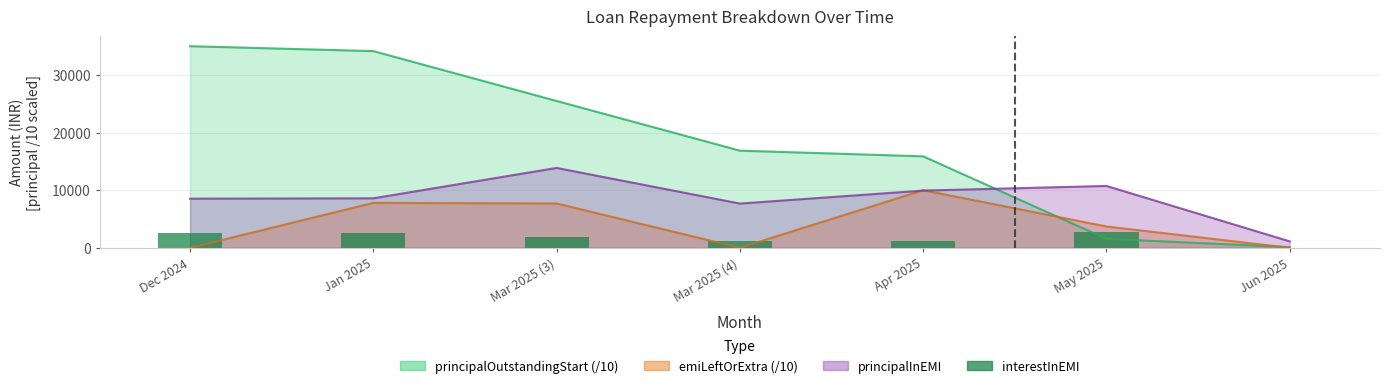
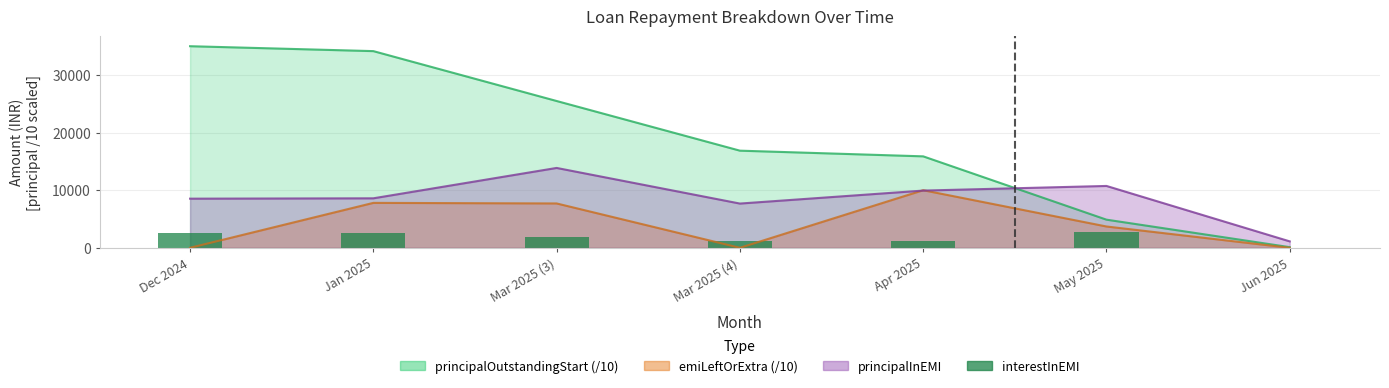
  {
    "principalOutstandingStart (/10)": {
      "Dec 2024": 35000,
      "Jan 2025": 34000,
      "Mar 2025 (3)": 25000,
      "Mar 2025 (4)": 17000,
      "Apr 2025": 16000,
-     "May 2025": 2000
+     "May 2025": 5000
    },
    "interestInEMI": {
      "Dec 2024": 3000,
      "Jan 2025": 3000,
      "Mar 2025 (3)": 2000,
      "Mar 2025 (4)": 1000,
      "Apr 2025": 1000,
      "May 2025": 3000
    },
    "emiLeftOrExtra (/10)": {
      "Dec 2024": 0,
      "Jan 2025": 8000,
      "Mar 2025 (3)": 8000,
      "Mar 2025 (4)": 0,
      "May 2025": 4000
    },
    "principalInEMI": {
      "Dec 2024": 9000,
      "Jan 2025": 9000,
      "Mar 2025 (3)": 14000,
      "Mar 2025 (4)": 8000,
      "May 2025": 11000,
      "Jun 2025": 1000
    }
  }
